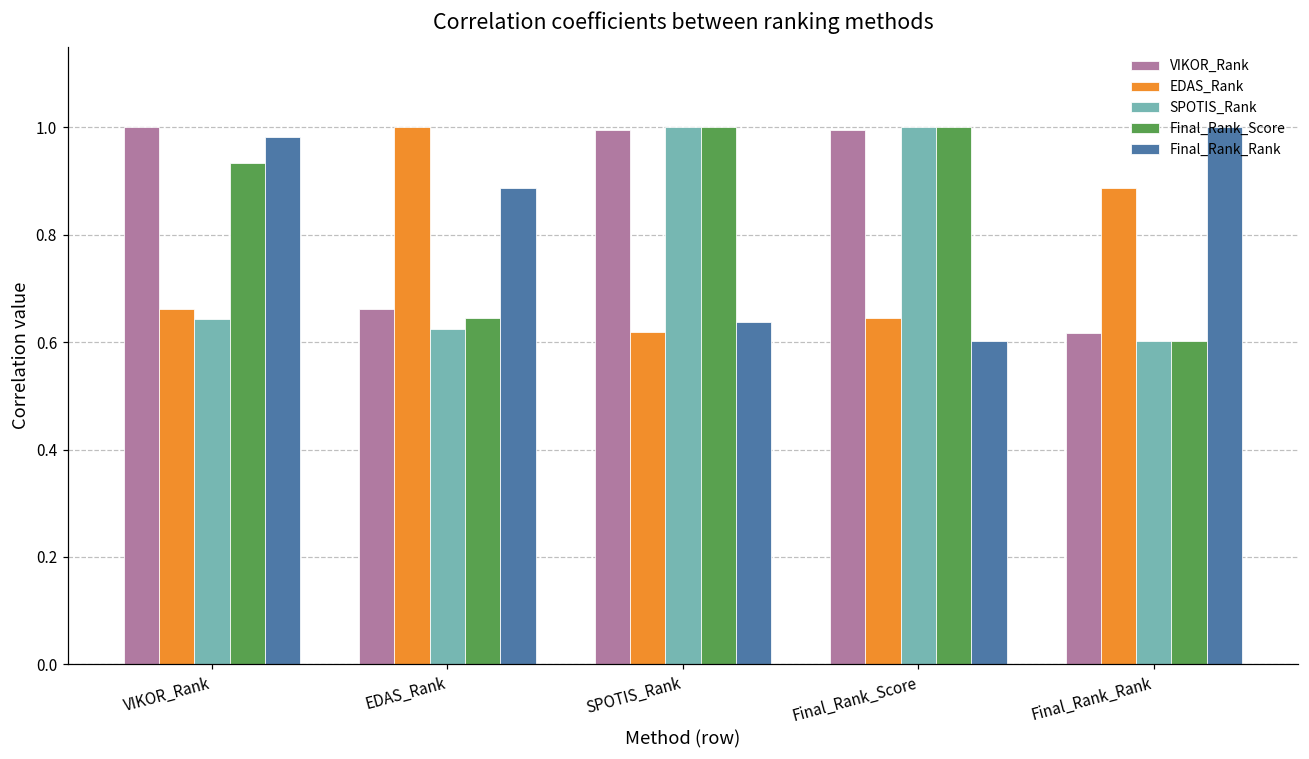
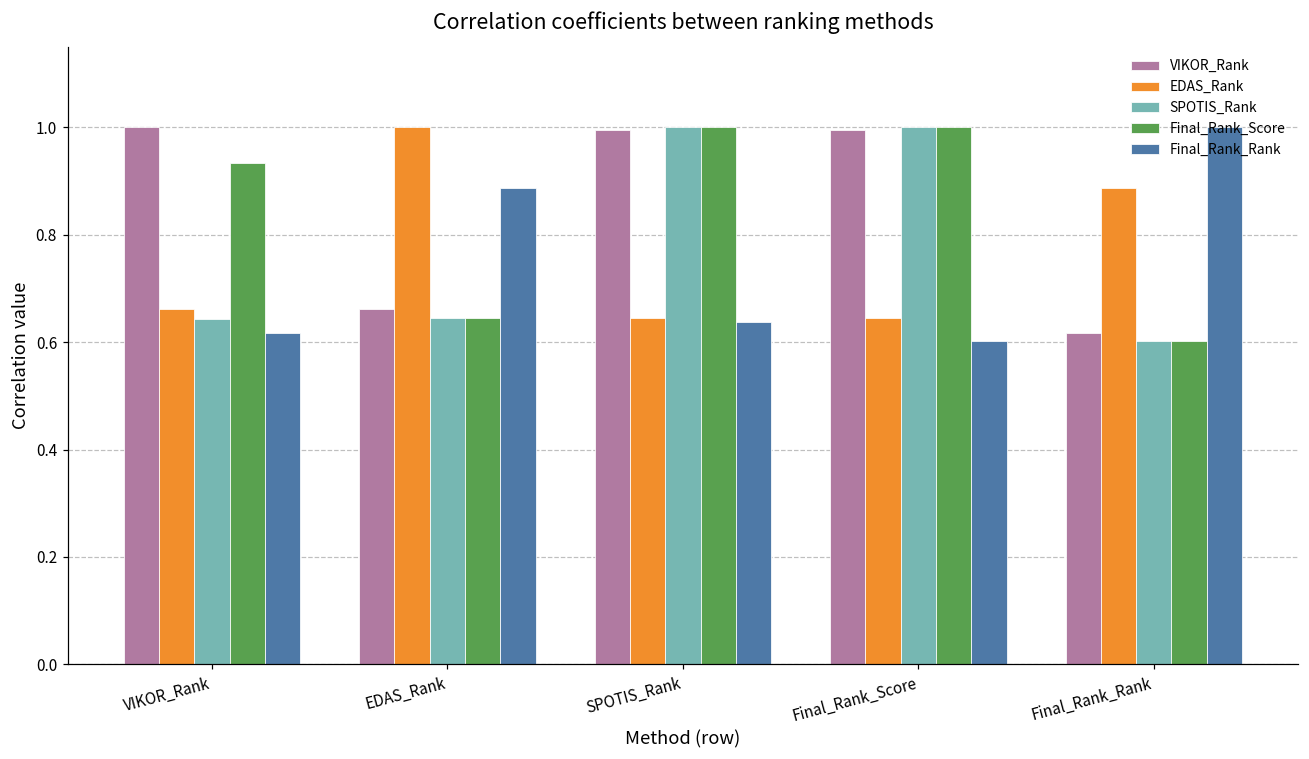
  {
    "VIKOR_Rank": {
      "VIKOR_Rank": 1.00,
      "EDAS_Rank": 0.66,
      "SPOTIS_Rank": 0.99,
      "Final_Rank_Score": 0.99,
      "Final_Rank_Rank": 0.62
    },
    "EDAS_Rank": {
      "VIKOR_Rank": 0.66,
      "EDAS_Rank": 1.00,
-     "SPOTIS_Rank": 0.62,
+     "SPOTIS_Rank": 0.65,
      "Final_Rank_Score": 0.65,
      "Final_Rank_Rank": 0.89
    },
    "SPOTIS_Rank": {
      "VIKOR_Rank": 0.64,
-     "EDAS_Rank": 0.63,
+     "EDAS_Rank": 0.65,
      "SPOTIS_Rank": 1.00,
      "Final_Rank_Score": 1.00,
      "Final_Rank_Rank": 0.60
    },
    "Final_Rank_Score": {
      "VIKOR_Rank": 0.93,
      "EDAS_Rank": 0.65,
      "SPOTIS_Rank": 1.00,
      "Final_Rank_Score": 1.00,
      "Final_Rank_Rank": 0.60
    },
    "Final_Rank_Rank": {
-     "VIKOR_Rank": 0.98,
+     "VIKOR_Rank": 0.62,
      "EDAS_Rank": 0.89,
      "SPOTIS_Rank": 0.64,
      "Final_Rank_Score": 0.60,
      "Final_Rank_Rank": 1.00
    }
  }
